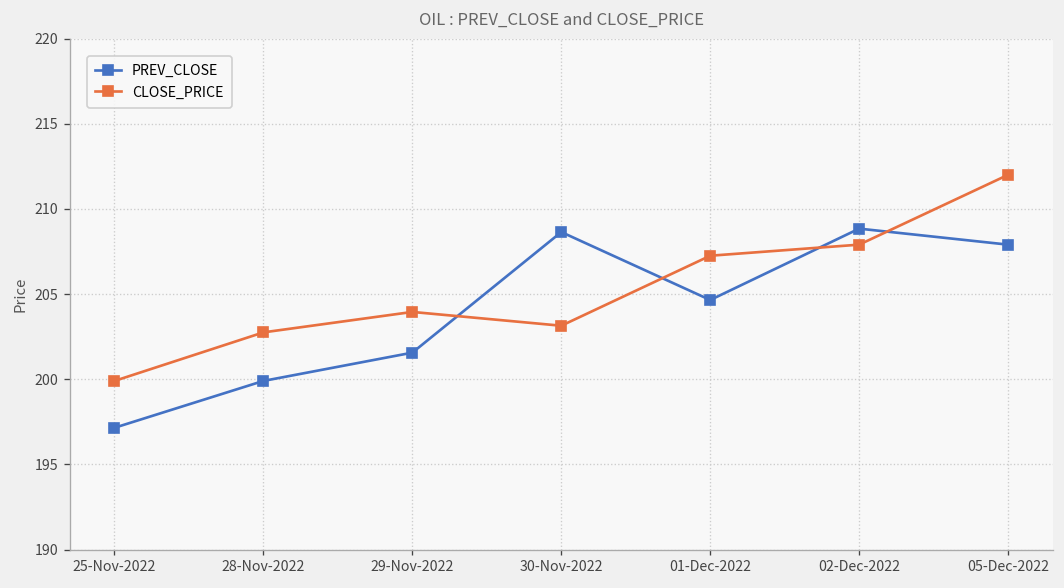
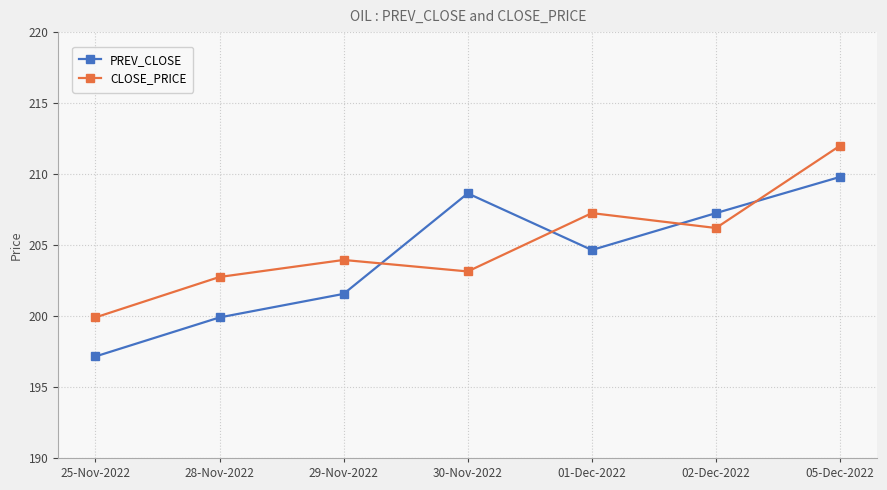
  {
    "PREV_CLOSE": {
      "25-Nov-2022": 197.2,
      "28-Nov-2022": 199.9,
      "29-Nov-2022": 201.6,
      "30-Nov-2022": 208.6,
      "01-Dec-2022": 204.7,
-     "02-Dec-2022": 208.8,
-     "05-Dec-2022": 207.9
+     "02-Dec-2022": 207.3,
+     "05-Dec-2022": 209.8
    },
    "CLOSE_PRICE": {
      "25-Nov-2022": 199.9,
      "28-Nov-2022": 202.8,
      "29-Nov-2022": 204.0,
      "30-Nov-2022": 203.1,
      "01-Dec-2022": 207.3,
-     "02-Dec-2022": 207.9,
+     "02-Dec-2022": 206.2,
      "05-Dec-2022": 212.0
    }
  }
